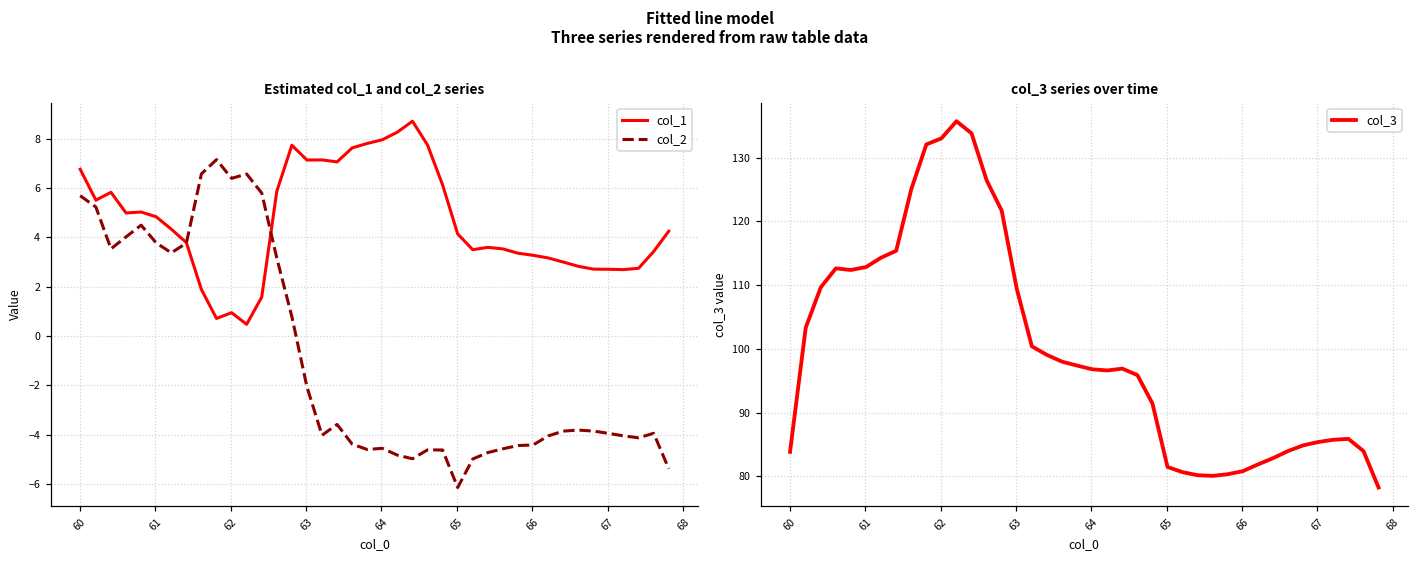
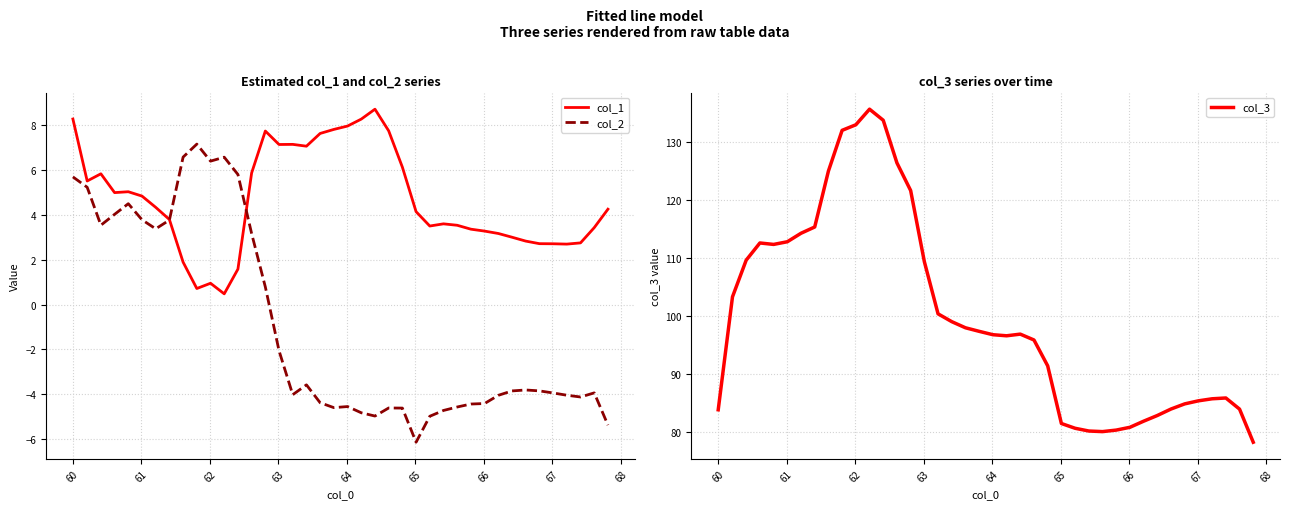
  {
    "Estimated col_1 and col_2 series": {
      "col_1": {
-       "60": 6.8
+       "60": 8.3
      },
      "col_2": {
        "60": 5.7
      }
    },
    "col_3 series over time": {
      "60": 84
    }
  }
